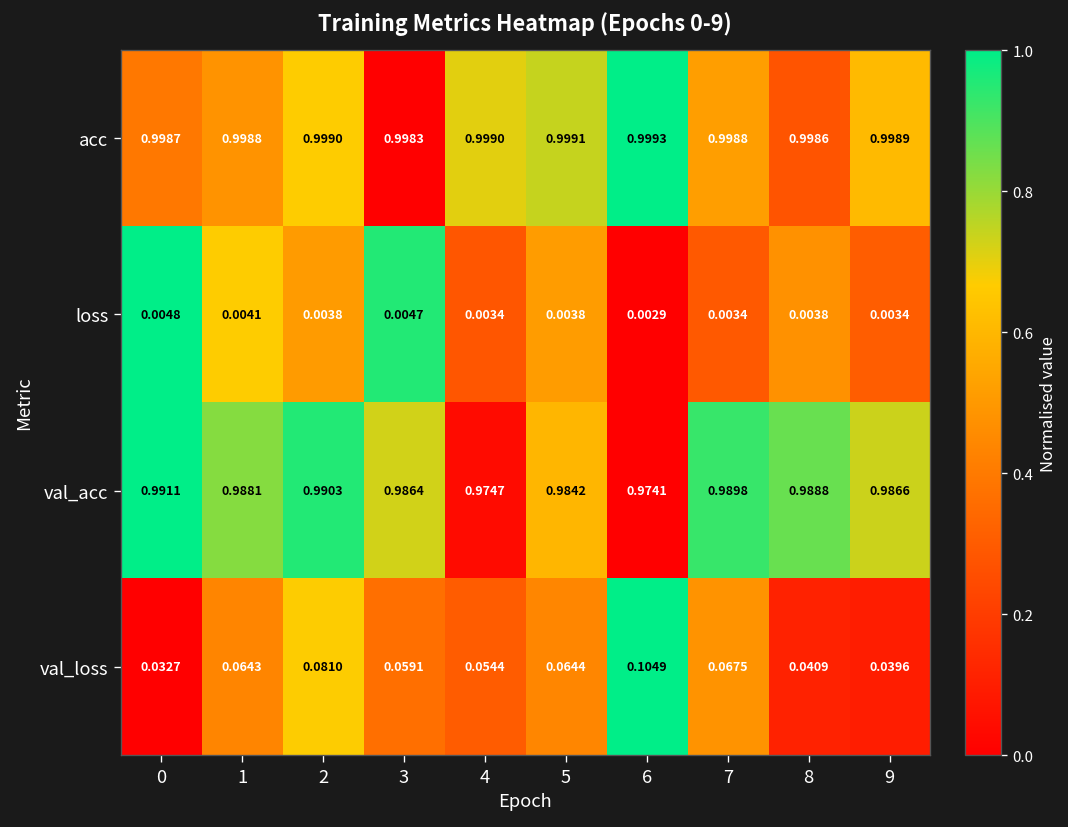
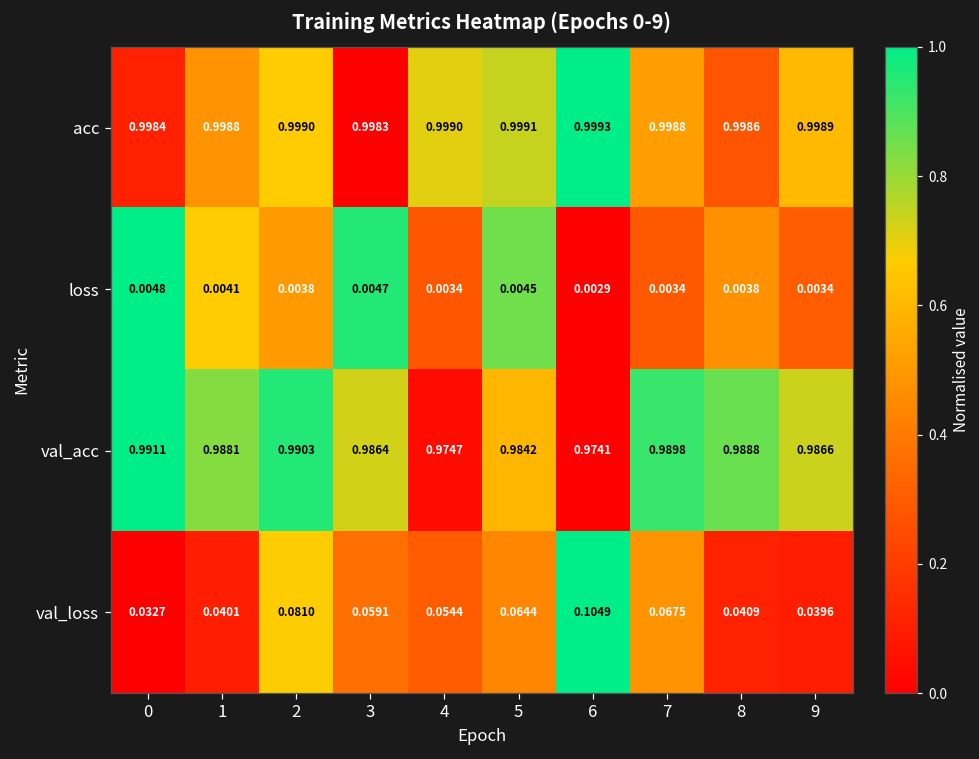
  {
    "acc": {
-     "0": 0.9987,
+     "0": 0.9984,
      "1": 0.9988,
      "2": 0.9990,
      "3": 0.9983,
      "4": 0.9990,
      "5": 0.9991,
      "6": 0.9993,
      "7": 0.9988,
      "8": 0.9986,
      "9": 0.9989
    },
    "loss": {
      "0": 0.0048,
      "1": 0.0041,
      "2": 0.0038,
      "3": 0.0047,
      "4": 0.0034,
-     "5": 0.0038,
+     "5": 0.0045,
      "6": 0.0029,
      "7": 0.0034,
      "8": 0.0038,
      "9": 0.0034
    },
    "val_acc": {
      "0": 0.9911,
      "1": 0.9881,
      "2": 0.9903,
      "3": 0.9864,
      "4": 0.9747,
      "5": 0.9842,
      "6": 0.9741,
      "7": 0.9898,
      "8": 0.9888,
      "9": 0.9866
    },
    "val_loss": {
      "0": 0.0327,
-     "1": 0.0643,
+     "1": 0.0401,
      "2": 0.0810,
      "3": 0.0591,
      "4": 0.0544,
      "5": 0.0644,
      "6": 0.1049,
      "7": 0.0675,
      "8": 0.0409,
      "9": 0.0396
    }
  }
